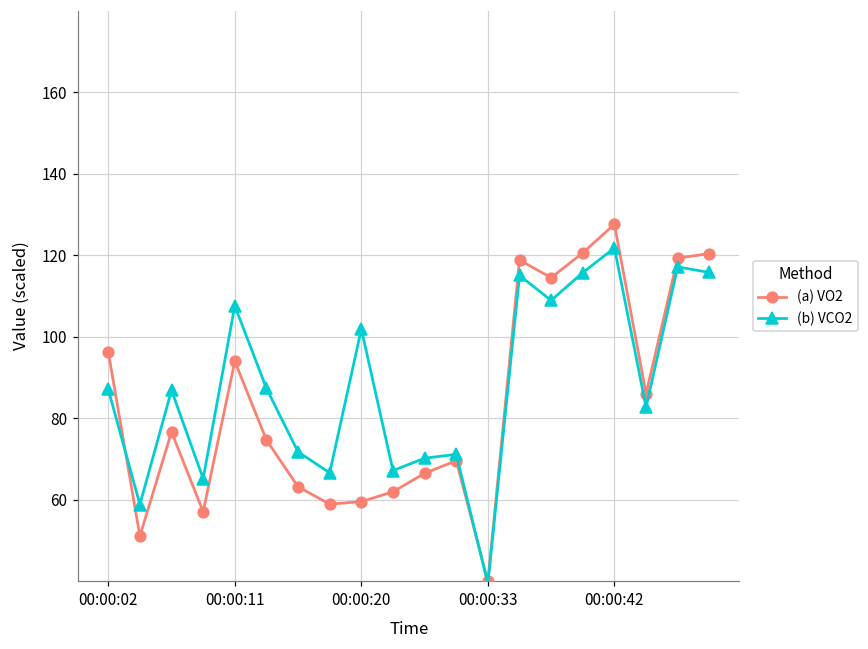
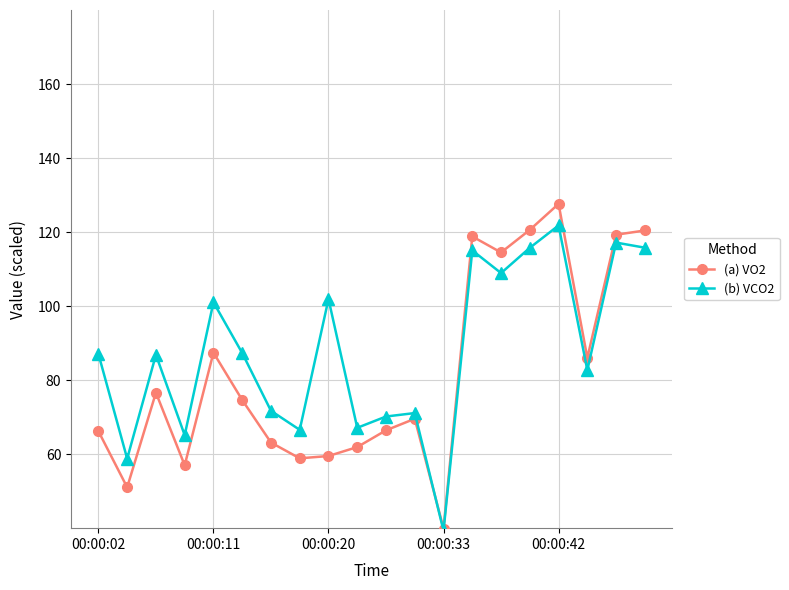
  {
    "(a) VO2": {
-     "00:00:02": 96,
-     "00:00:11": 94,
+     "00:00:02": 66,
+     "00:00:11": 87,
      "00:00:20": 59,
      "00:00:42": 128
    },
    "(b) VCO2": {
      "00:00:02": 87,
-     "00:00:11": 108,
+     "00:00:11": 101,
      "00:00:20": 102,
      "00:00:42": 122
    }
  }
